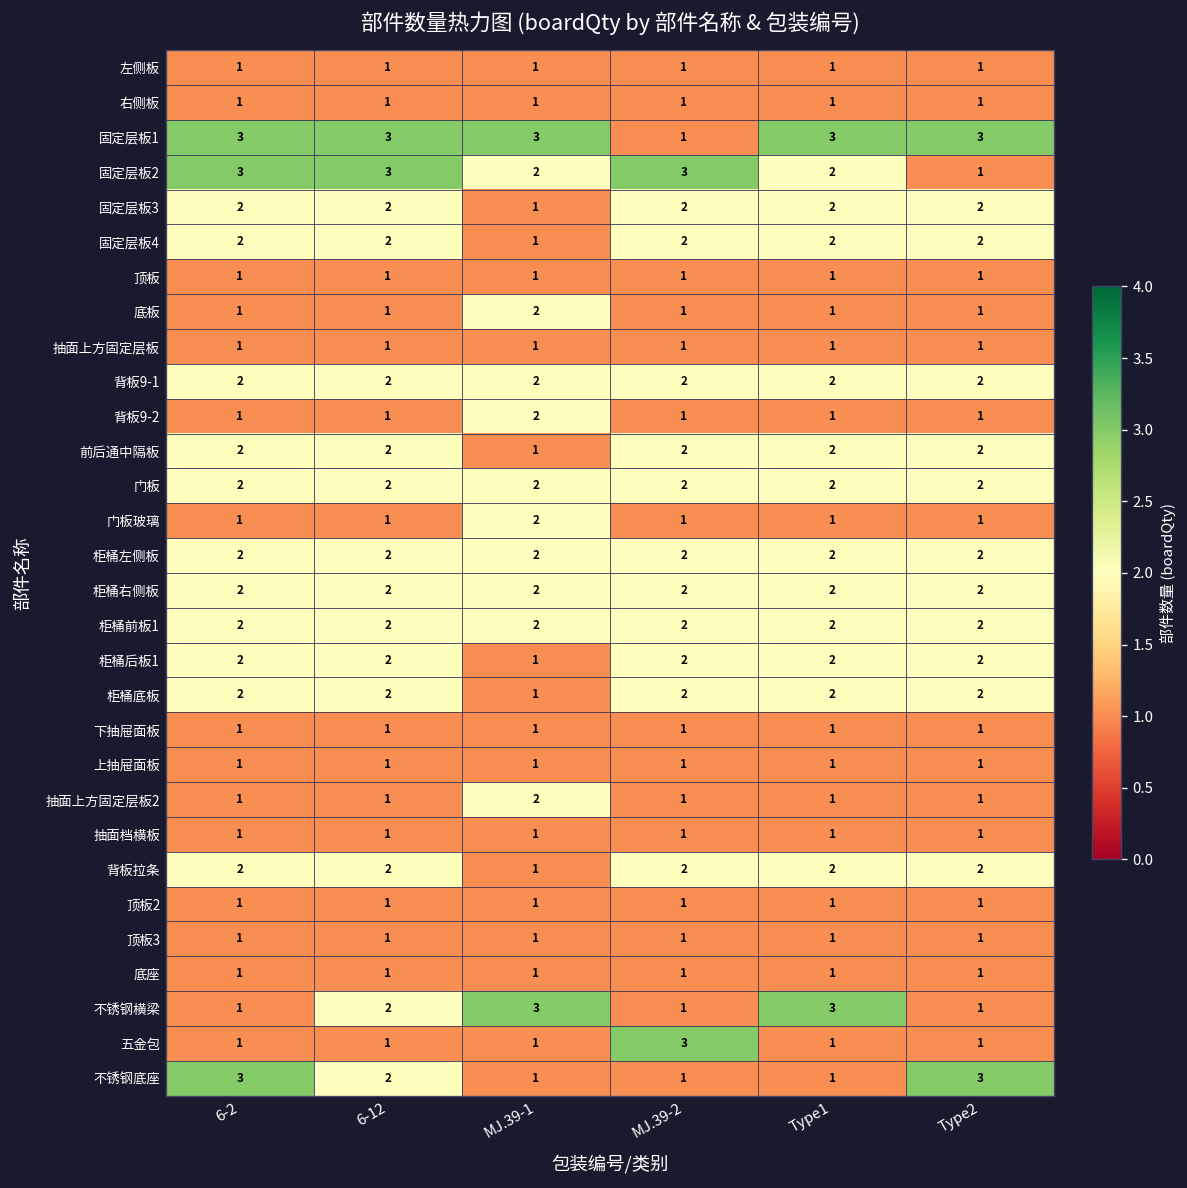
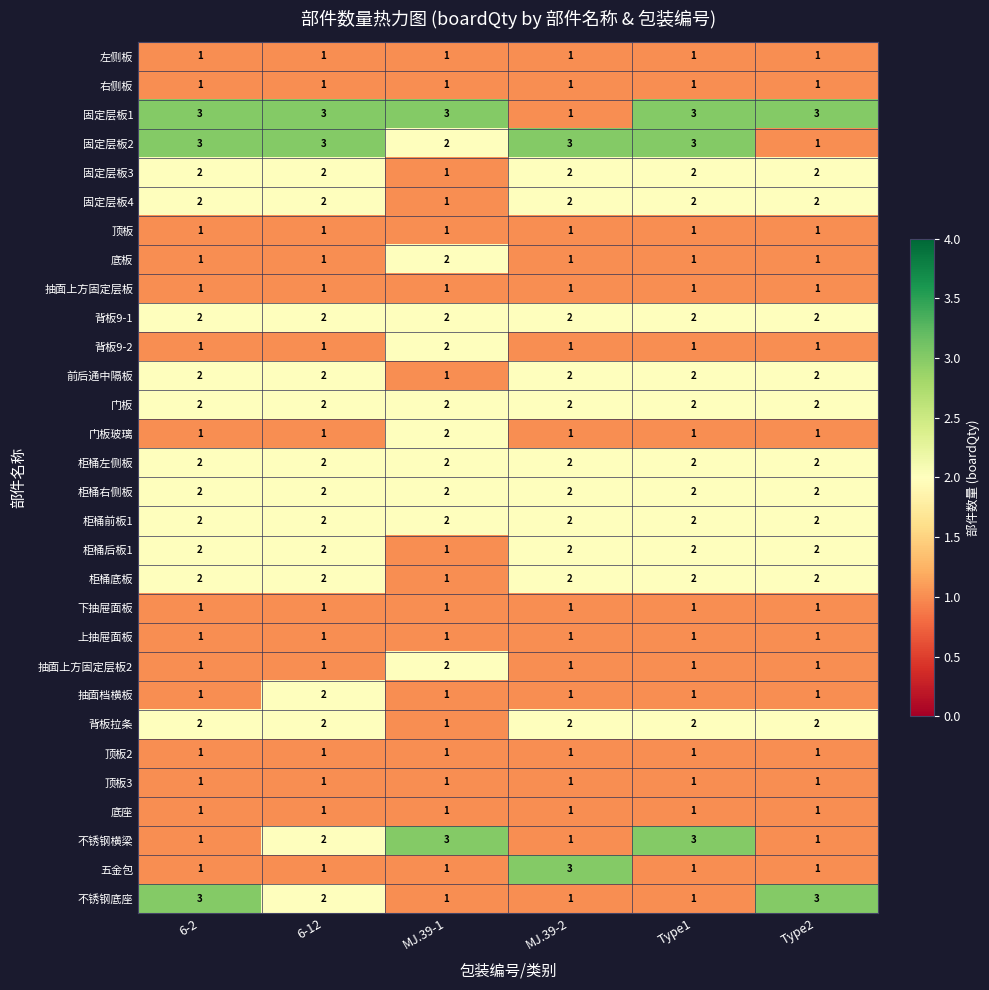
  {
    "左侧板": {
      "6-2": 1,
      "6-12": 1,
      "MJ.39-1": 1,
      "MJ.39-2": 1,
      "Type1": 1,
      "Type2": 1
    },
    "右侧板": {
      "6-2": 1,
      "6-12": 1,
      "MJ.39-1": 1,
      "MJ.39-2": 1,
      "Type1": 1,
      "Type2": 1
    },
    "固定层板1": {
      "6-2": 3,
      "6-12": 3,
      "MJ.39-1": 3,
      "MJ.39-2": 1,
      "Type1": 3,
      "Type2": 3
    },
    "固定层板2": {
      "6-2": 3,
      "6-12": 3,
      "MJ.39-1": 2,
      "MJ.39-2": 3,
-     "Type1": 2,
+     "Type1": 3,
      "Type2": 1
    },
    "固定层板3": {
      "6-2": 2,
      "6-12": 2,
      "MJ.39-1": 1,
      "MJ.39-2": 2,
      "Type1": 2,
      "Type2": 2
    },
    "固定层板4": {
      "6-2": 2,
      "6-12": 2,
      "MJ.39-1": 1,
      "MJ.39-2": 2,
      "Type1": 2,
      "Type2": 2
    },
    "顶板": {
      "6-2": 1,
      "6-12": 1,
      "MJ.39-1": 1,
      "MJ.39-2": 1,
      "Type1": 1,
      "Type2": 1
    },
    "底板": {
      "6-2": 1,
      "6-12": 1,
      "MJ.39-1": 2,
      "MJ.39-2": 1,
      "Type1": 1,
      "Type2": 1
    },
    "抽面上方固定层板": {
      "6-2": 1,
      "6-12": 1,
      "MJ.39-1": 1,
      "MJ.39-2": 1,
      "Type1": 1,
      "Type2": 1
    },
    "背板9-1": {
      "6-2": 2,
      "6-12": 2,
      "MJ.39-1": 2,
      "MJ.39-2": 2,
      "Type1": 2,
      "Type2": 2
    },
    "背板9-2": {
      "6-2": 1,
      "6-12": 1,
      "MJ.39-1": 2,
      "MJ.39-2": 1,
      "Type1": 1,
      "Type2": 1
    },
    "前后通中隔板": {
      "6-2": 2,
      "6-12": 2,
      "MJ.39-1": 1,
      "MJ.39-2": 2,
      "Type1": 2,
      "Type2": 2
    },
    "门板": {
      "6-2": 2,
      "6-12": 2,
      "MJ.39-1": 2,
      "MJ.39-2": 2,
      "Type1": 2,
      "Type2": 2
    },
    "门板玻璃": {
      "6-2": 1,
      "6-12": 1,
      "MJ.39-1": 2,
      "MJ.39-2": 1,
      "Type1": 1,
      "Type2": 1
    },
    "柜桶左侧板": {
      "6-2": 2,
      "6-12": 2,
      "MJ.39-1": 2,
      "MJ.39-2": 2,
      "Type1": 2,
      "Type2": 2
    },
    "柜桶右侧板": {
      "6-2": 2,
      "6-12": 2,
      "MJ.39-1": 2,
      "MJ.39-2": 2,
      "Type1": 2,
      "Type2": 2
    },
    "柜桶前板1": {
      "6-2": 2,
      "6-12": 2,
      "MJ.39-1": 2,
      "MJ.39-2": 2,
      "Type1": 2,
      "Type2": 2
    },
    "柜桶后板1": {
      "6-2": 2,
      "6-12": 2,
      "MJ.39-1": 1,
      "MJ.39-2": 2,
      "Type1": 2,
      "Type2": 2
    },
    "柜桶底板": {
      "6-2": 2,
      "6-12": 2,
      "MJ.39-1": 1,
      "MJ.39-2": 2,
      "Type1": 2,
      "Type2": 2
    },
    "下抽屉面板": {
      "6-2": 1,
      "6-12": 1,
      "MJ.39-1": 1,
      "MJ.39-2": 1,
      "Type1": 1,
      "Type2": 1
    },
    "上抽屉面板": {
      "6-2": 1,
      "6-12": 1,
      "MJ.39-1": 1,
      "MJ.39-2": 1,
      "Type1": 1,
      "Type2": 1
    },
    "抽面上方固定层板2": {
      "6-2": 1,
      "6-12": 1,
      "MJ.39-1": 2,
      "MJ.39-2": 1,
      "Type1": 1,
      "Type2": 1
    },
    "抽面档横板": {
      "6-2": 1,
-     "6-12": 1,
+     "6-12": 2,
      "MJ.39-1": 1,
      "MJ.39-2": 1,
      "Type1": 1,
      "Type2": 1
    },
    "背板拉条": {
      "6-2": 2,
      "6-12": 2,
      "MJ.39-1": 1,
      "MJ.39-2": 2,
      "Type1": 2,
      "Type2": 2
    },
    "顶板2": {
      "6-2": 1,
      "6-12": 1,
      "MJ.39-1": 1,
      "MJ.39-2": 1,
      "Type1": 1,
      "Type2": 1
    },
    "顶板3": {
      "6-2": 1,
      "6-12": 1,
      "MJ.39-1": 1,
      "MJ.39-2": 1,
      "Type1": 1,
      "Type2": 1
    },
    "底座": {
      "6-2": 1,
      "6-12": 1,
      "MJ.39-1": 1,
      "MJ.39-2": 1,
      "Type1": 1,
      "Type2": 1
    },
    "不锈钢横梁": {
      "6-2": 1,
      "6-12": 2,
      "MJ.39-1": 3,
      "MJ.39-2": 1,
      "Type1": 3,
      "Type2": 1
    },
    "五金包": {
      "6-2": 1,
      "6-12": 1,
      "MJ.39-1": 1,
      "MJ.39-2": 3,
      "Type1": 1,
      "Type2": 1
    },
    "不锈钢底座": {
      "6-2": 3,
      "6-12": 2,
      "MJ.39-1": 1,
      "MJ.39-2": 1,
      "Type1": 1,
      "Type2": 3
    }
  }
